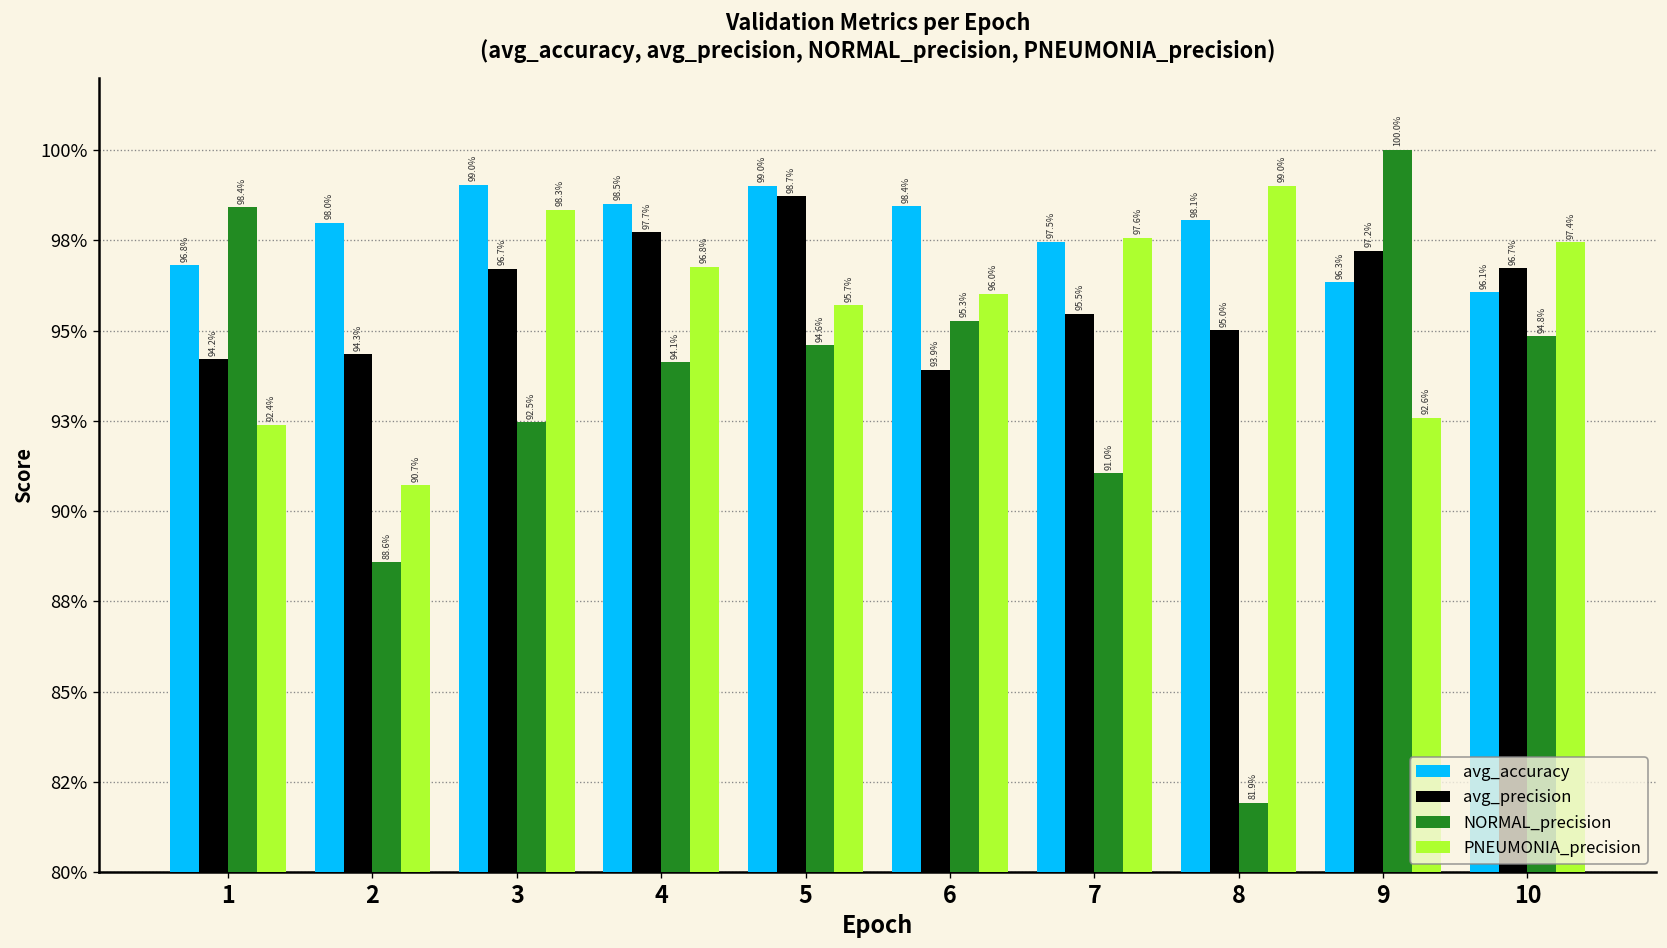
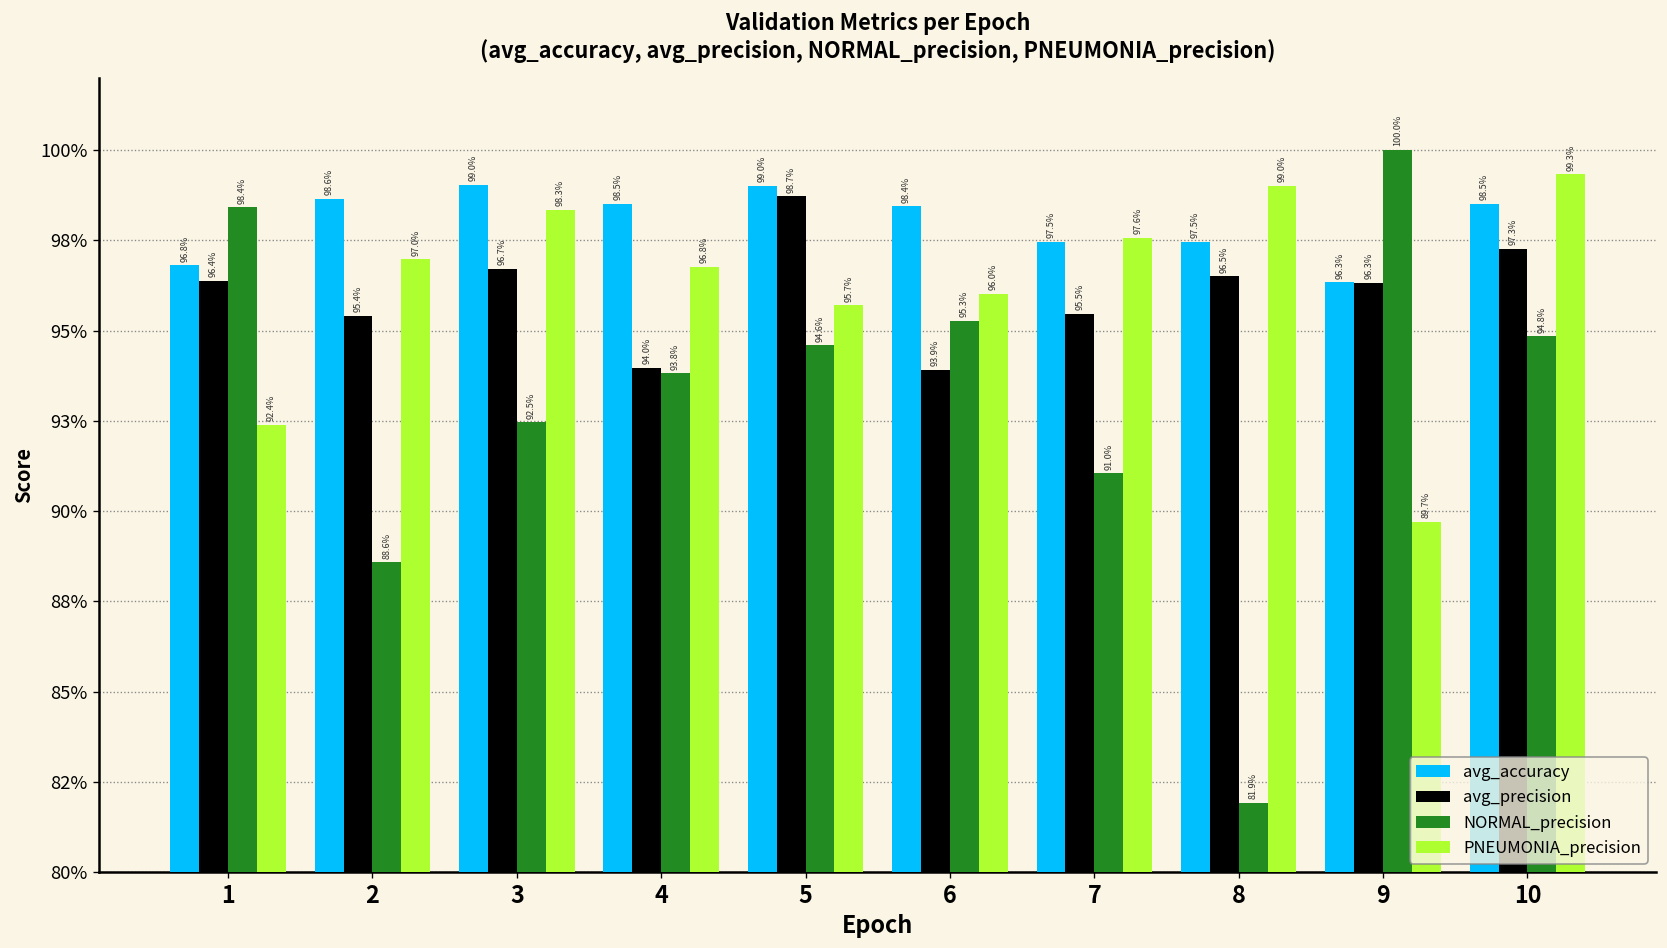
  {
    "avg_accuracy": {
      "1": "96.8%",
-     "2": "98.0%",
+     "2": "98.6%",
      "3": "99.0%",
      "4": "98.5%",
      "5": "99.0%",
      "6": "98.4%",
      "7": "97.5%",
-     "8": "98.1%",
+     "8": "97.5%",
      "9": "96.3%",
-     "10": "96.1%"
+     "10": "98.5%"
    },
    "avg_precision": {
-     "1": "94.2%",
-     "2": "94.3%",
+     "1": "96.4%",
+     "2": "95.4%",
      "3": "96.7%",
-     "4": "97.7%",
+     "4": "94.0%",
      "5": "98.7%",
      "6": "93.9%",
      "7": "95.5%",
-     "8": "95.0%",
-     "9": "97.2%",
-     "10": "96.7%"
+     "8": "96.5%",
+     "9": "96.3%",
+     "10": "97.3%"
    },
    "NORMAL_precision": {
      "1": "98.4%",
      "2": "88.6%",
      "3": "92.5%",
-     "4": "94.1%",
+     "4": "93.8%",
      "5": "94.6%",
      "6": "95.3%",
      "7": "91.0%",
      "8": "81.9%",
      "9": "100.0%",
      "10": "94.8%"
    },
    "PNEUMONIA_precision": {
      "1": "92.4%",
-     "2": "90.7%",
+     "2": "97.0%",
      "3": "98.3%",
      "4": "96.8%",
      "5": "95.7%",
      "6": "96.0%",
      "7": "97.6%",
      "8": "99.0%",
-     "9": "92.6%",
-     "10": "97.4%"
+     "9": "89.7%",
+     "10": "99.3%"
    }
  }
